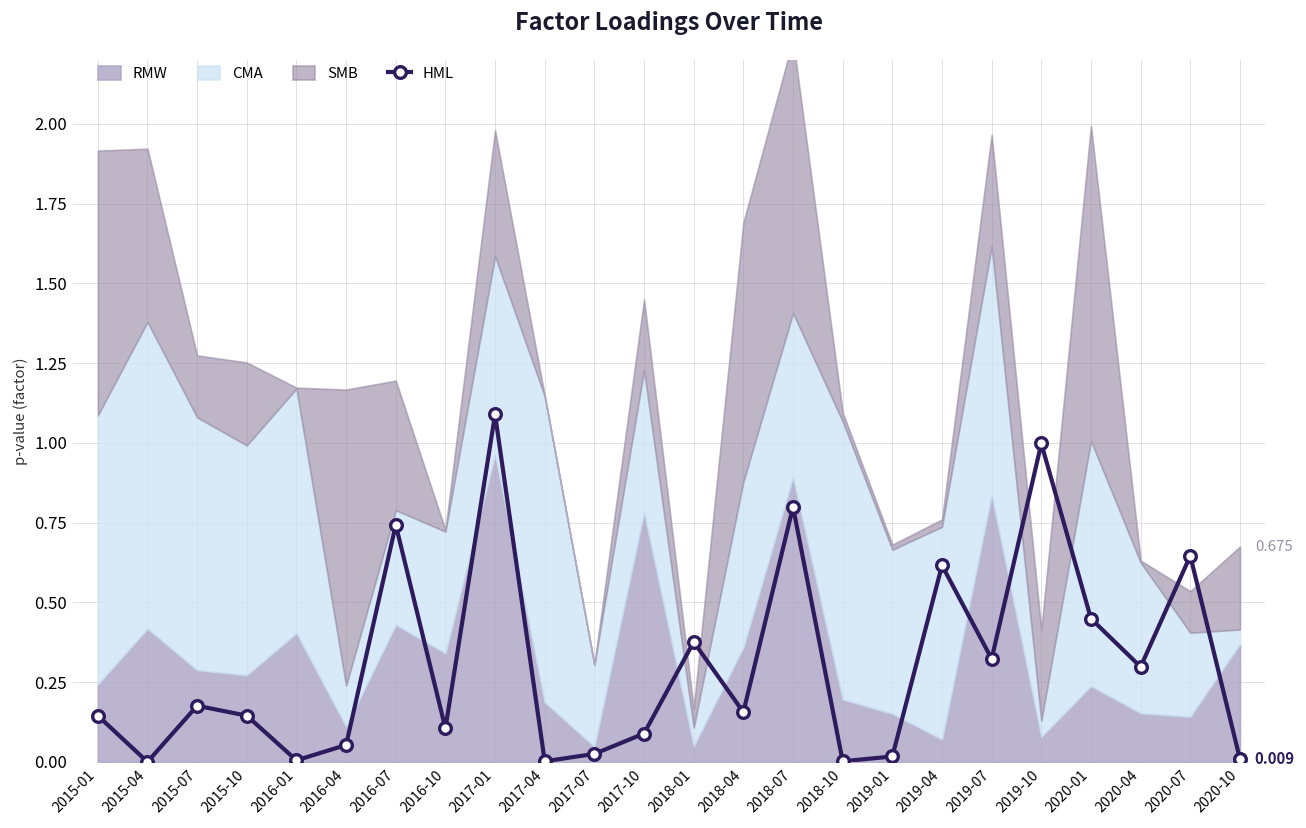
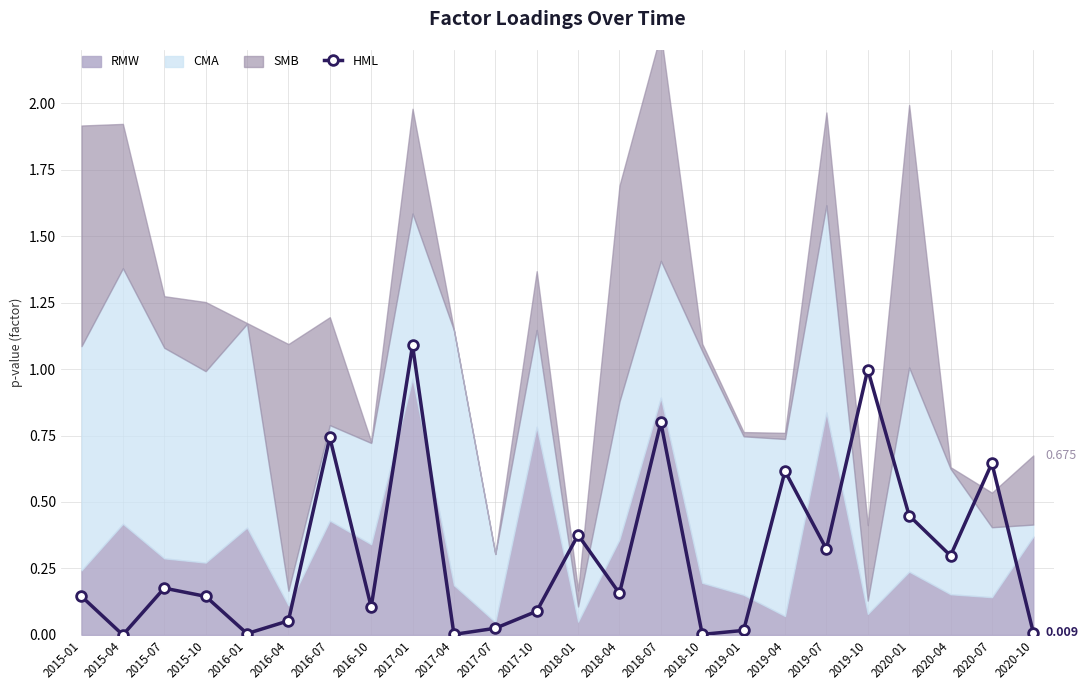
  {
    "HML": {
      "2020-10": 0.009
    },
    "CMA": {
      "2015-01": 0.84,
      "2015-04": 0.96,
      "2015-07": 0.79,
      "2015-10": 0.72,
-     "2016-04": 0.13,
+     "2016-04": 0.06,
      "2016-07": 0.36,
      "2017-01": 0.62,
-     "2017-10": 0.44,
+     "2017-10": 0.36,
      "2018-01": 0.06,
      "2018-04": 0.52,
      "2018-07": 0.51,
      "2018-10": 0.87,
-     "2019-01": 0.51,
+     "2019-01": 0.60,
      "2019-04": 0.67,
      "2019-07": 0.78,
      "2019-10": 0.05,
      "2020-01": 0.77,
      "2020-07": 0.26,
      "2020-10": 0.04
    }
  }
